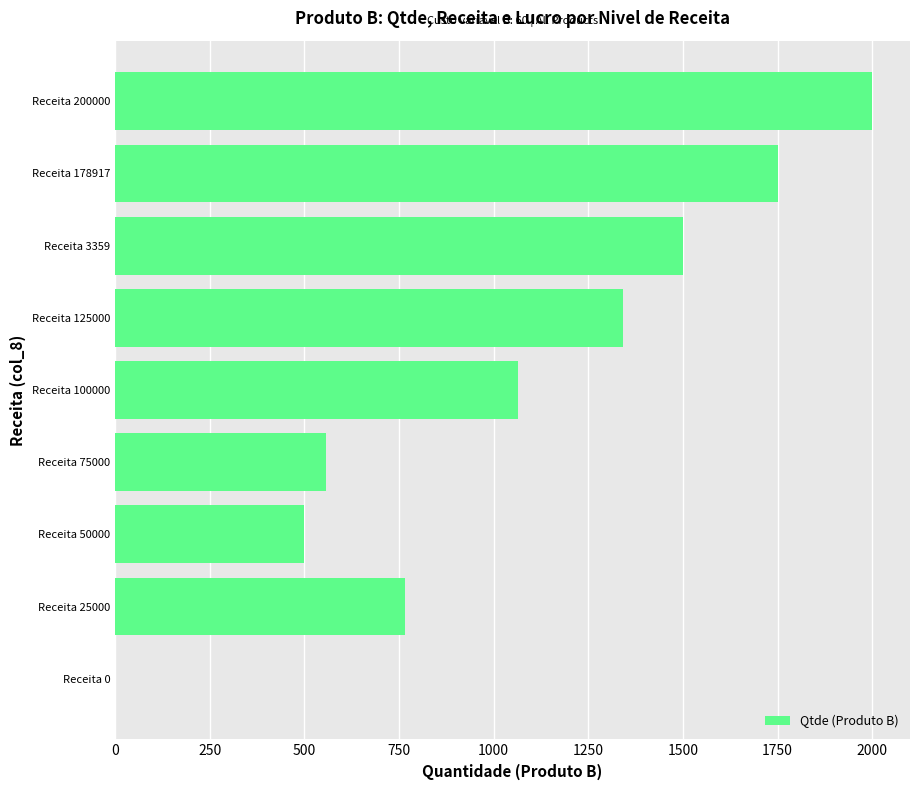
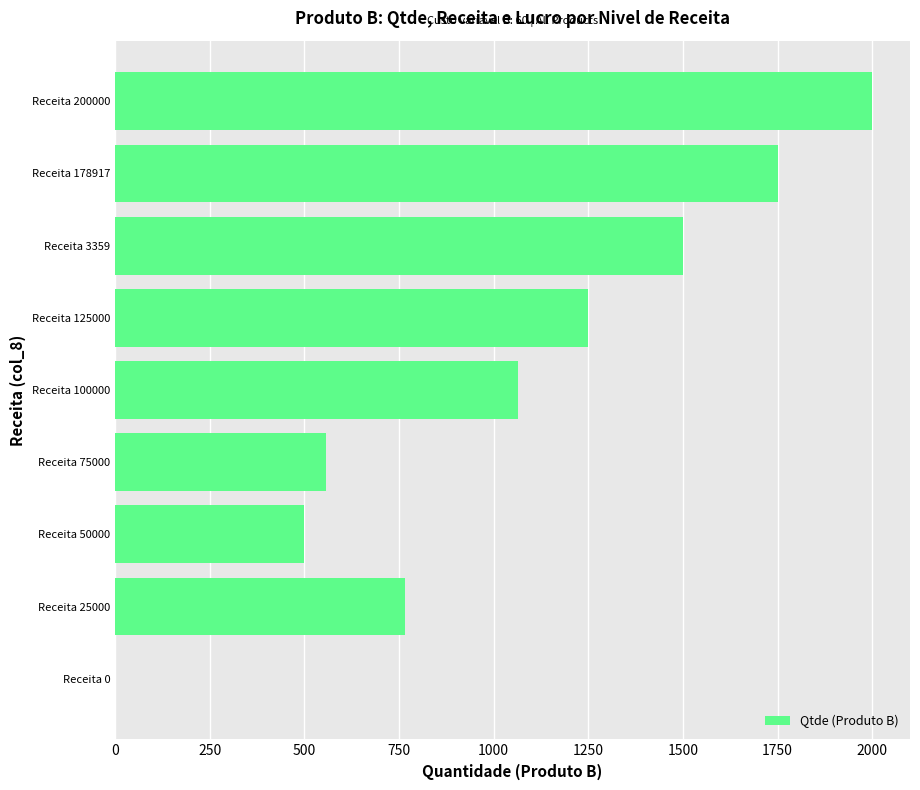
  {
    "Receita 200000": 2000,
    "Receita 178917": 1750,
    "Receita 3359": 1500,
-   "Receita 125000": 1340,
+   "Receita 125000": 1250,
    "Receita 100000": 1060,
    "Receita 75000": 560,
    "Receita 50000": 500,
    "Receita 25000": 770,
    "Receita 0": 0
  }
